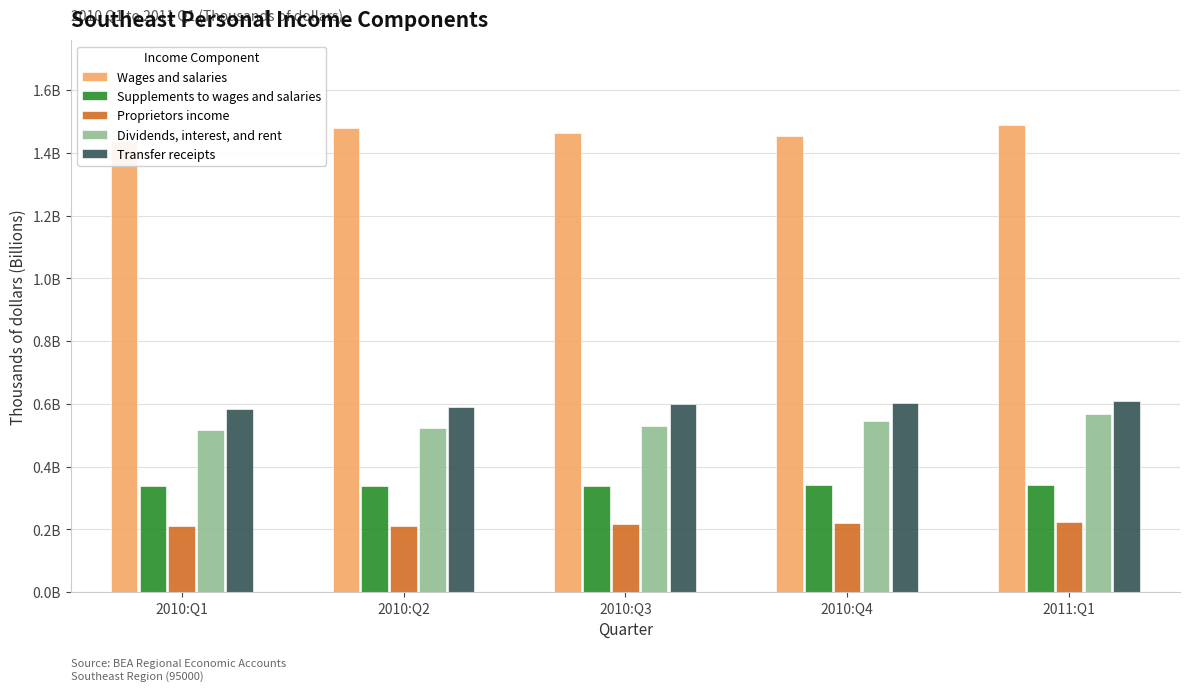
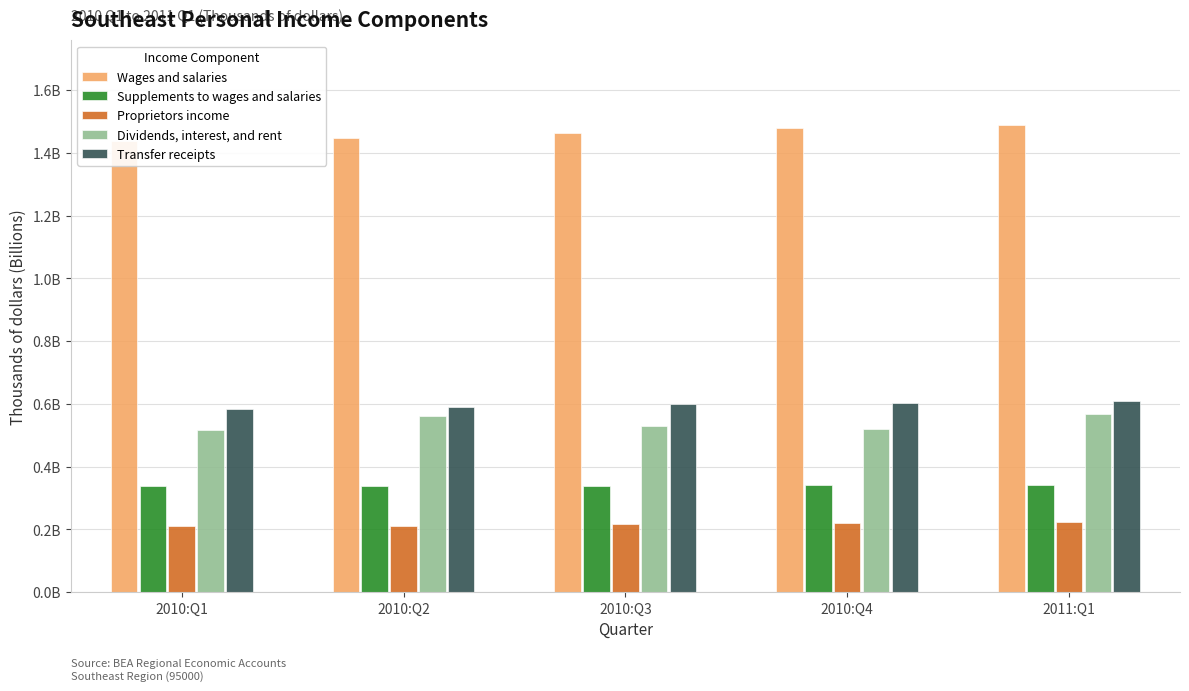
  {
    "Wages and salaries": {
-     "2010:Q2": 1480000000,
+     "2010:Q2": 1450000000,
      "2010:Q3": 1460000000,
-     "2010:Q4": 1450000000,
+     "2010:Q4": 1480000000,
      "2011:Q1": 1490000000
    },
    "Supplements to wages and salaries": {
      "2010:Q1": 340000000,
      "2010:Q2": 340000000,
      "2010:Q3": 340000000,
      "2010:Q4": 340000000,
      "2011:Q1": 340000000
    },
    "Proprietors income": {
      "2010:Q1": 210000000,
      "2010:Q2": 210000000,
      "2010:Q3": 220000000,
      "2010:Q4": 220000000,
      "2011:Q1": 220000000
    },
    "Dividends, interest, and rent": {
      "2010:Q1": 520000000,
-     "2010:Q2": 520000000,
+     "2010:Q2": 560000000,
      "2010:Q3": 530000000,
-     "2010:Q4": 550000000,
+     "2010:Q4": 520000000,
      "2011:Q1": 570000000
    },
    "Transfer receipts": {
      "2010:Q1": 580000000,
      "2010:Q2": 590000000,
      "2010:Q3": 600000000,
      "2010:Q4": 600000000,
      "2011:Q1": 610000000
    }
  }
